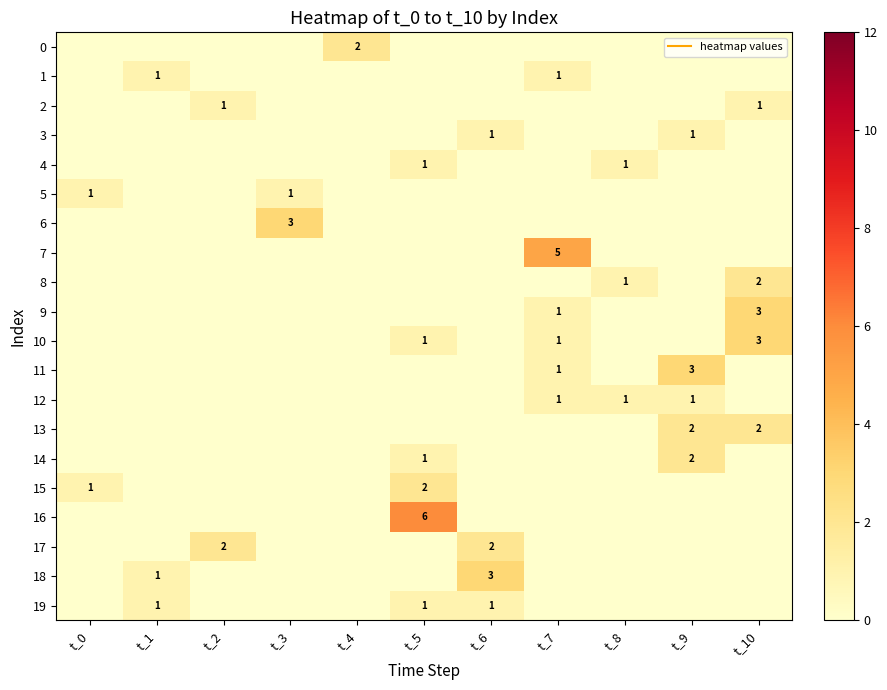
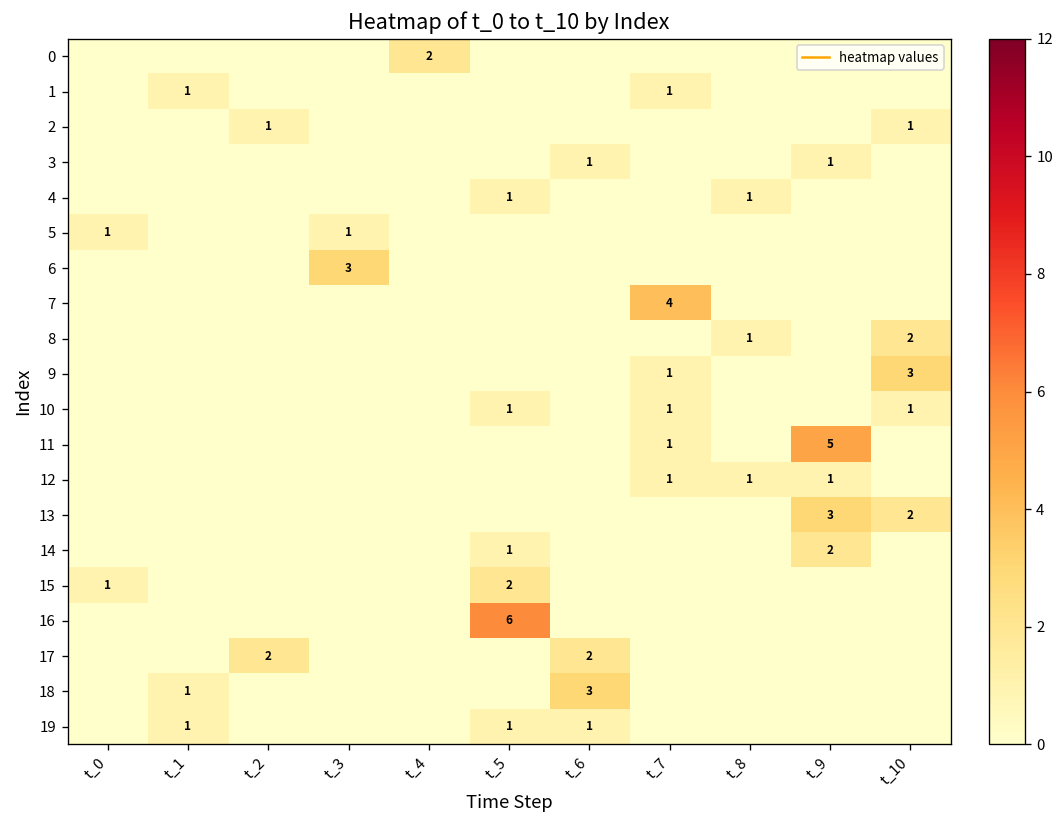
  {
    "0": {
      "t_4": 2
    },
    "1": {
      "t_1": 1,
      "t_7": 1
    },
    "2": {
      "t_2": 1,
      "t_10": 1
    },
    "3": {
      "t_6": 1,
      "t_9": 1
    },
    "4": {
      "t_5": 1,
      "t_8": 1
    },
    "5": {
      "t_0": 1,
      "t_3": 1
    },
    "6": {
      "t_3": 3
    },
    "7": {
-     "t_7": 5
+     "t_7": 4
    },
    "8": {
      "t_8": 1,
      "t_10": 2
    },
    "9": {
      "t_7": 1,
      "t_10": 3
    },
    "10": {
      "t_5": 1,
      "t_7": 1,
-     "t_10": 3
+     "t_10": 1
    },
    "11": {
      "t_7": 1,
-     "t_9": 3
+     "t_9": 5
    },
    "12": {
      "t_7": 1,
      "t_8": 1,
      "t_9": 1
    },
    "13": {
-     "t_9": 2,
+     "t_9": 3,
      "t_10": 2
    },
    "14": {
      "t_5": 1,
      "t_9": 2
    },
    "15": {
      "t_0": 1,
      "t_5": 2
    },
    "16": {
      "t_5": 6
    },
    "17": {
      "t_2": 2,
      "t_6": 2
    },
    "18": {
      "t_1": 1,
      "t_6": 3
    },
    "19": {
      "t_1": 1,
      "t_5": 1,
      "t_6": 1
    }
  }
